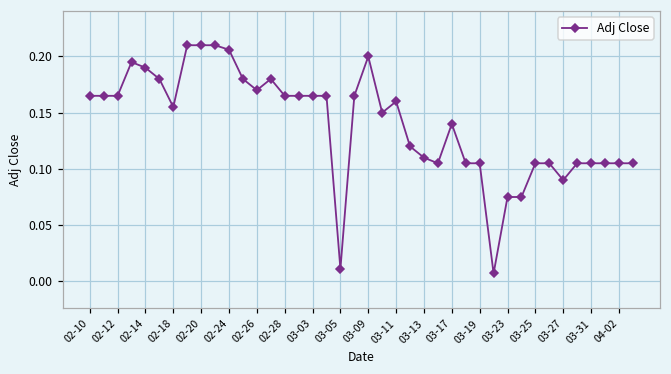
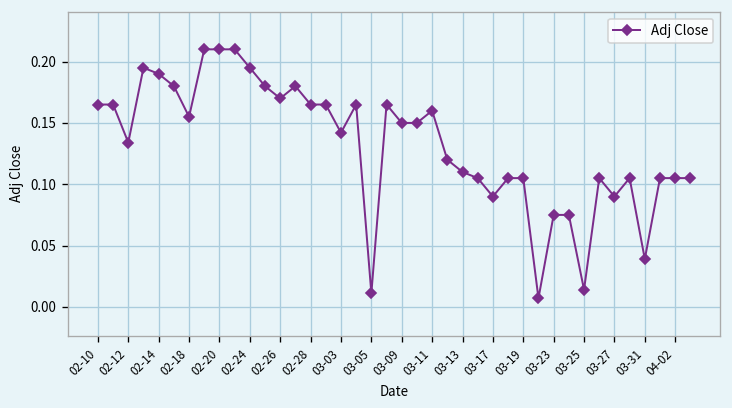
  {
    "02-10": 0.165,
-   "02-12": 0.165,
+   "02-12": 0.134,
    "02-14": 0.190,
    "02-18": 0.155,
    "02-20": 0.210,
-   "02-24": 0.206,
+   "02-24": 0.195,
    "02-26": 0.170,
    "02-28": 0.165,
-   "03-03": 0.165,
+   "03-03": 0.142,
    "03-05": 0.011,
-   "03-09": 0.20,
+   "03-09": 0.15,
    "03-11": 0.160,
    "03-13": 0.110,
-   "03-17": 0.14,
+   "03-17": 0.09,
    "03-19": 0.105,
    "03-23": 0.075,
-   "03-25": 0.105,
+   "03-25": 0.014,
    "03-27": 0.090,
-   "03-31": 0.105,
+   "03-31": 0.039,
    "04-02": 0.105
  }
